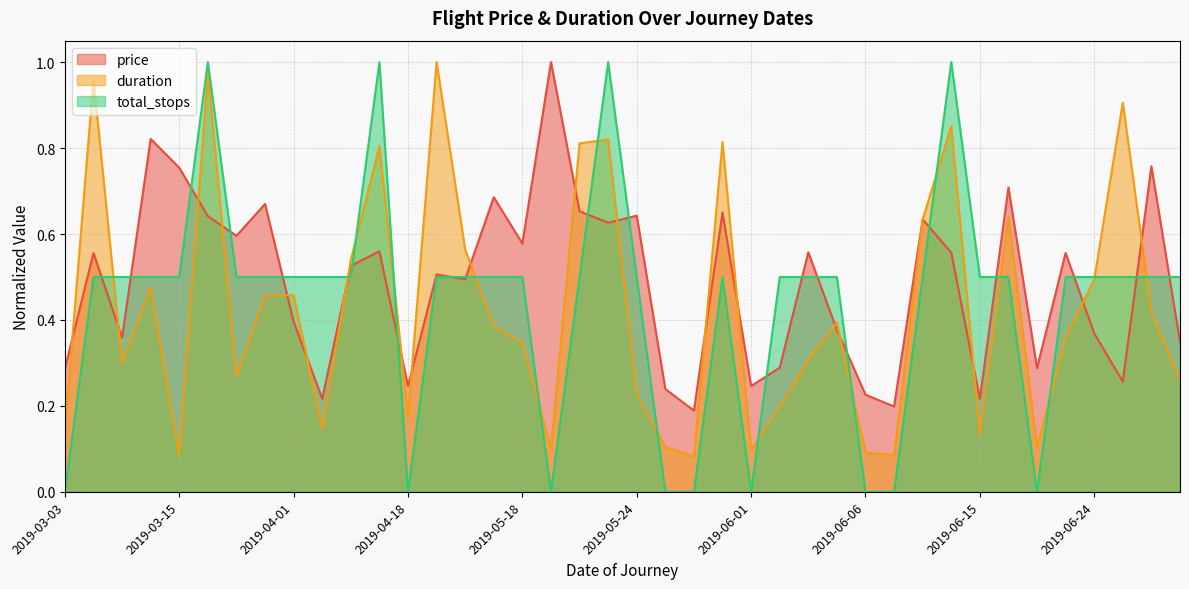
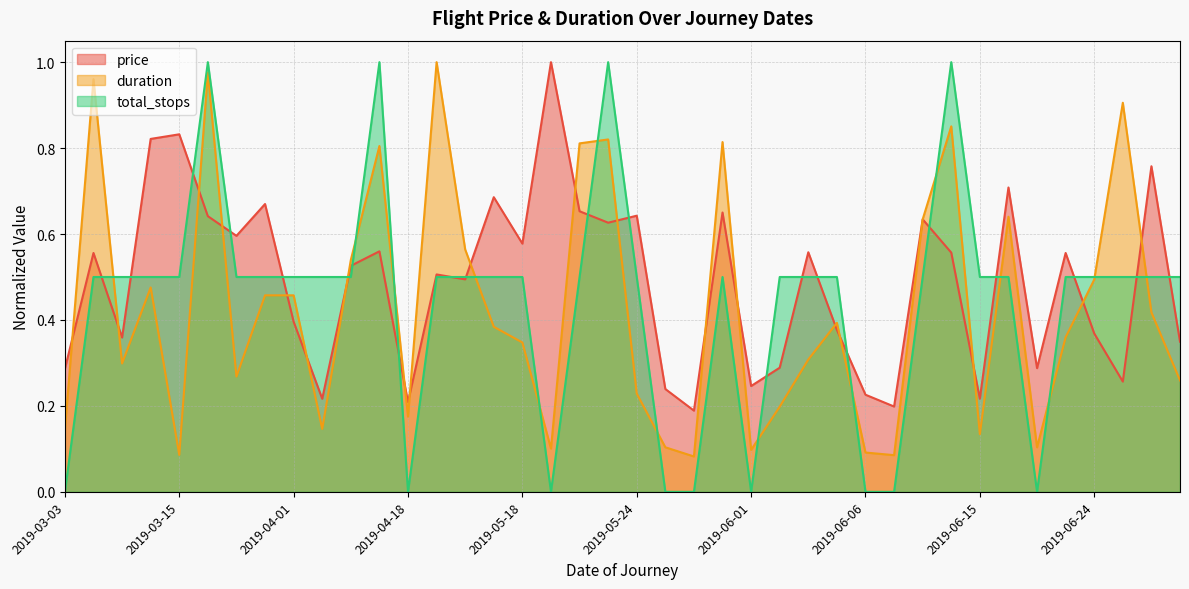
  {
    "price": {
      "2019-03-03": 0.29,
-     "2019-03-15": 0.75,
-     "2019-04-18": 0.25
+     "2019-03-15": 0.83,
+     "2019-04-18": 0.21
    },
    "duration": {
      "2019-03-03": 0.15,
      "2019-03-15": 0.09,
      "2019-04-18": 0.18
    },
    "total_stops": {
      "2019-03-03": 0.00,
      "2019-03-15": 0.50,
      "2019-04-18": 0.00
    }
  }
